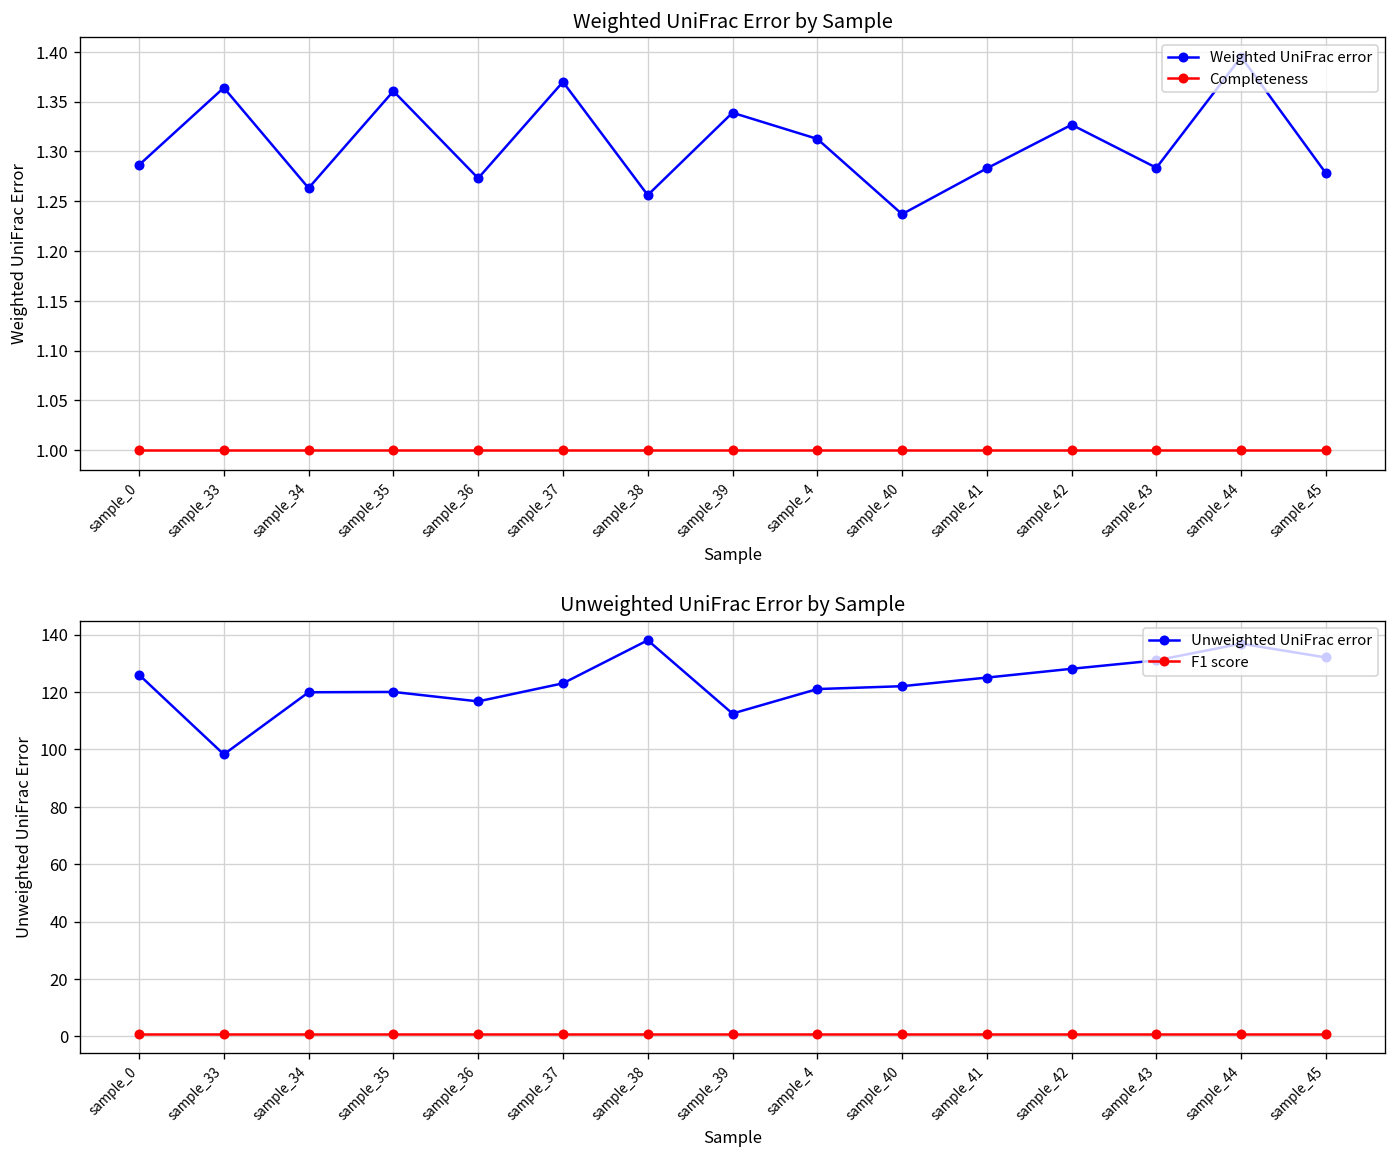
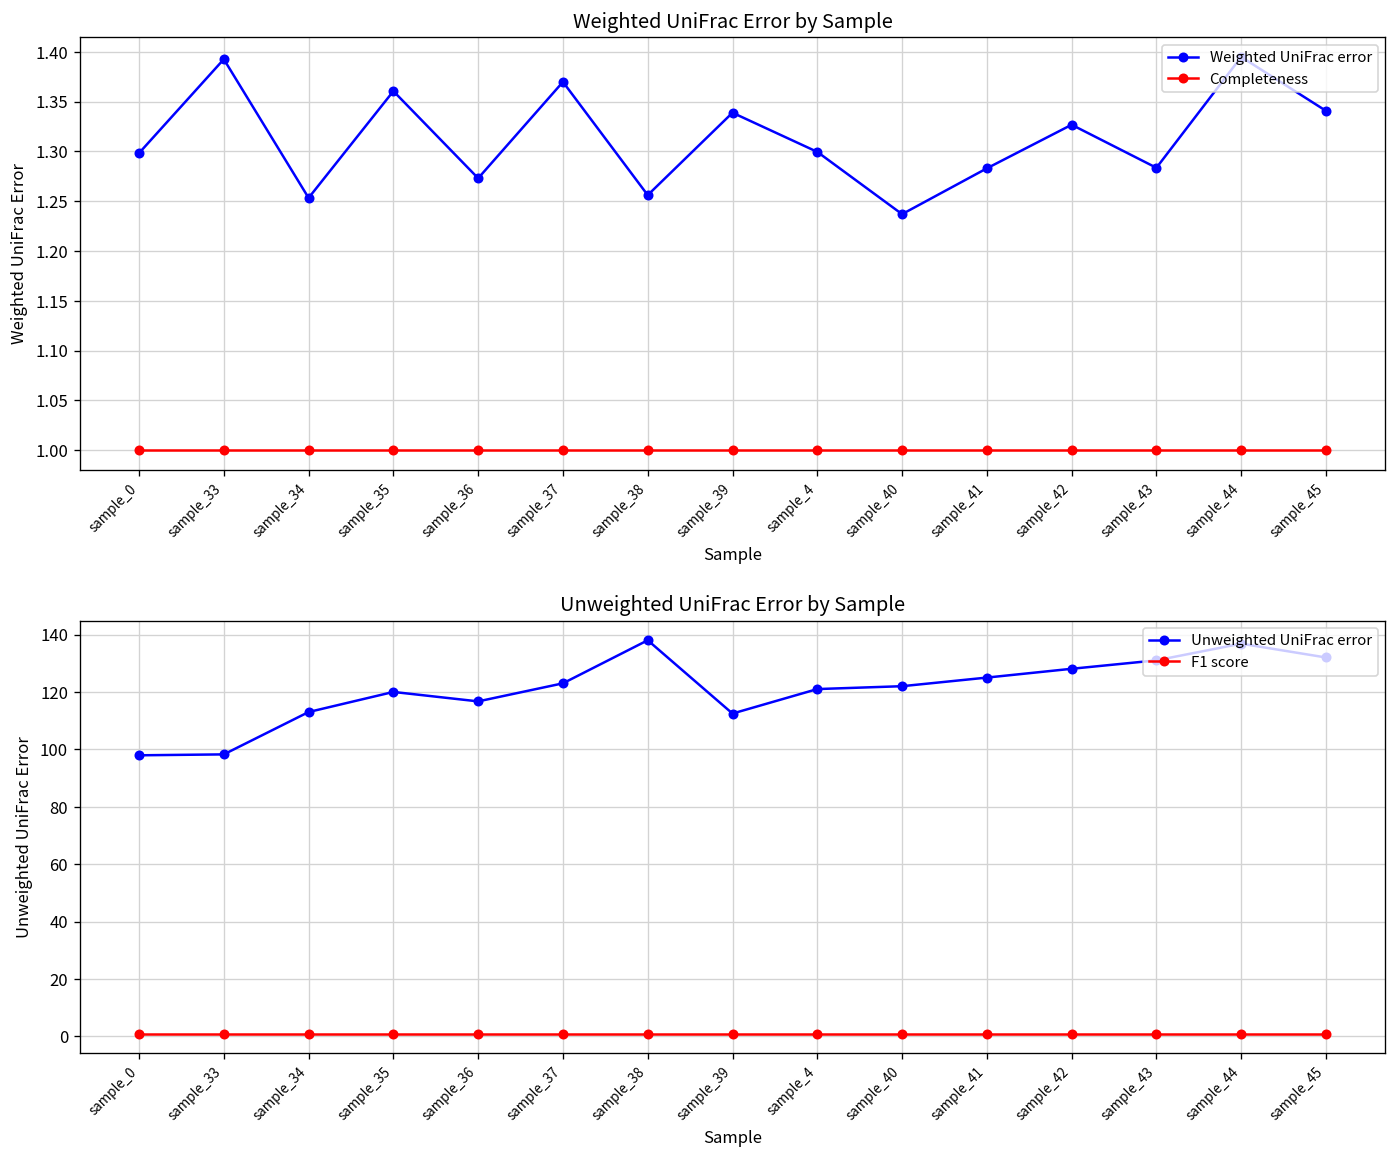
  {
    "Weighted UniFrac Error by Sample": {
      "Weighted UniFrac error": {
-       "sample_0": 1.29,
-       "sample_33": 1.36,
-       "sample_34": 1.26,
+       "sample_0": 1.30,
+       "sample_33": 1.39,
+       "sample_34": 1.25,
        "sample_35": 1.36,
        "sample_36": 1.27,
        "sample_37": 1.37,
        "sample_38": 1.26,
        "sample_39": 1.34,
-       "sample_4": 1.31,
+       "sample_4": 1.30,
        "sample_40": 1.24,
        "sample_41": 1.28,
        "sample_42": 1.33,
        "sample_43": 1.28,
-       "sample_45": 1.28
+       "sample_45": 1.34
      },
      "Completeness": {
        "sample_0": 1.00,
        "sample_33": 1.00,
        "sample_34": 1.00,
        "sample_35": 1.00,
        "sample_36": 1.00,
        "sample_37": 1.00,
        "sample_38": 1.00,
        "sample_39": 1.00,
        "sample_4": 1.00,
        "sample_40": 1.00,
        "sample_41": 1.00,
        "sample_42": 1.00,
        "sample_43": 1.00,
        "sample_44": 1.00,
        "sample_45": 1.00
      }
    },
    "Unweighted UniFrac Error by Sample": {
      "Unweighted UniFrac error": {
-       "sample_0": 126,
+       "sample_0": 98,
        "sample_33": 98,
-       "sample_34": 120,
+       "sample_34": 113,
        "sample_35": 120,
        "sample_36": 117,
        "sample_37": 123,
        "sample_38": 138,
        "sample_39": 112,
        "sample_4": 121,
        "sample_40": 122,
        "sample_41": 125,
        "sample_42": 128
      },
      "F1 score": {
        "sample_0": 1,
        "sample_33": 1,
        "sample_34": 1,
        "sample_35": 1,
        "sample_36": 1,
        "sample_37": 1,
        "sample_38": 1,
        "sample_39": 1,
        "sample_4": 1,
        "sample_40": 1,
        "sample_41": 1,
        "sample_42": 1,
        "sample_43": 1,
        "sample_44": 1,
        "sample_45": 1
      }
    }
  }
